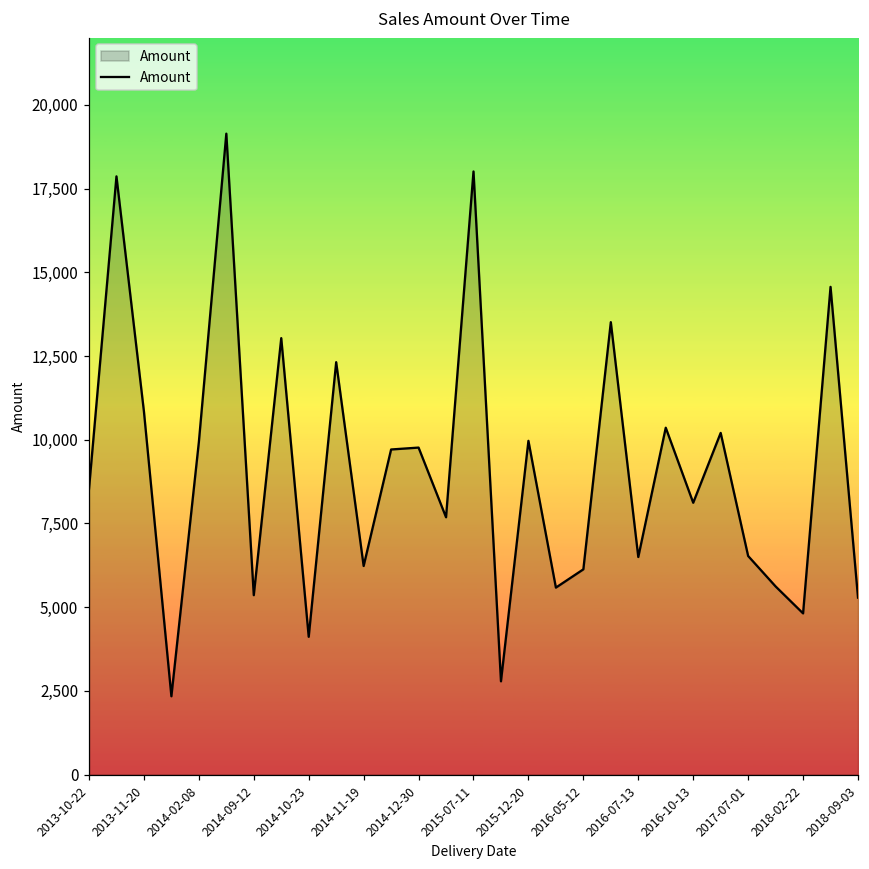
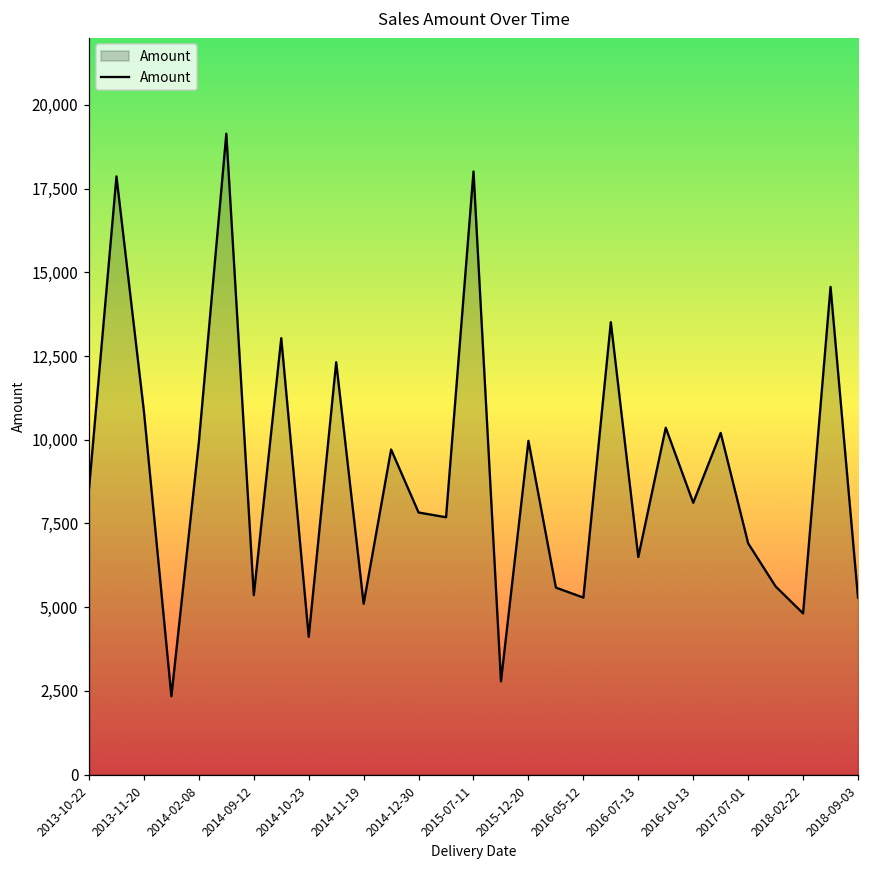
  {
    "2013-10-22": "8,500",
    "2013-11-20": "10,800",
    "2014-02-08": "9,900",
    "2014-09-12": "5,400",
    "2014-10-23": "4,100",
-   "2014-11-19": "6,200",
-   "2014-12-30": "9,800",
+   "2014-11-19": "5,100",
+   "2014-12-30": "7,800",
    "2015-07-11": "18,000",
    "2015-12-20": "10,000",
-   "2016-05-12": "6,100",
+   "2016-05-12": "5,300",
    "2016-07-13": "6,500",
    "2016-10-13": "8,100",
-   "2017-07-01": "6,500",
+   "2017-07-01": "6,900",
    "2018-02-22": "4,800",
    "2018-09-03": "5,300"
  }
